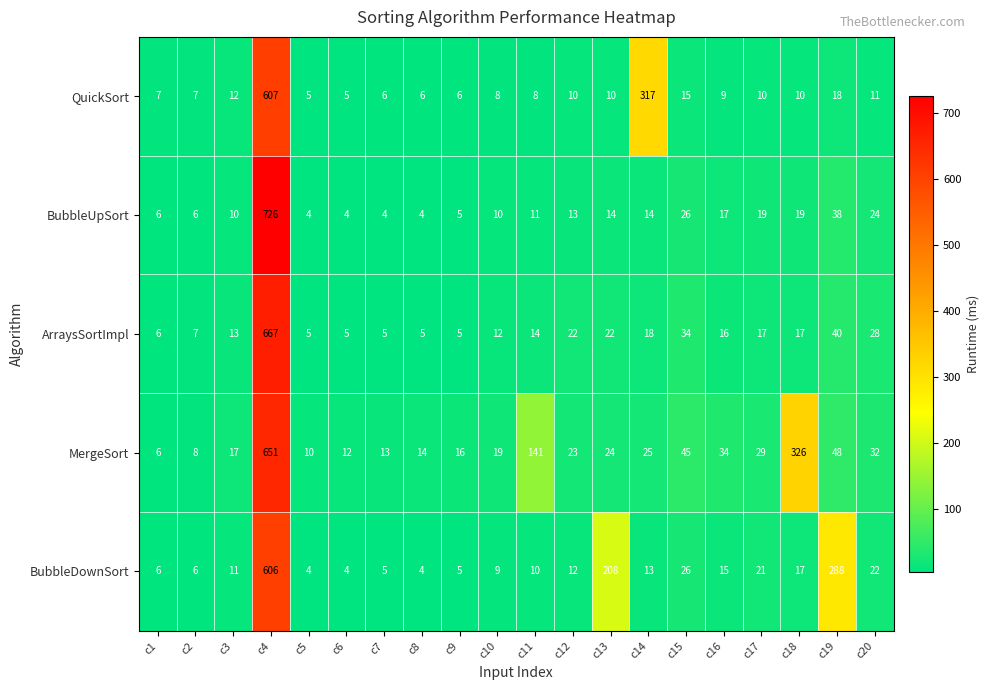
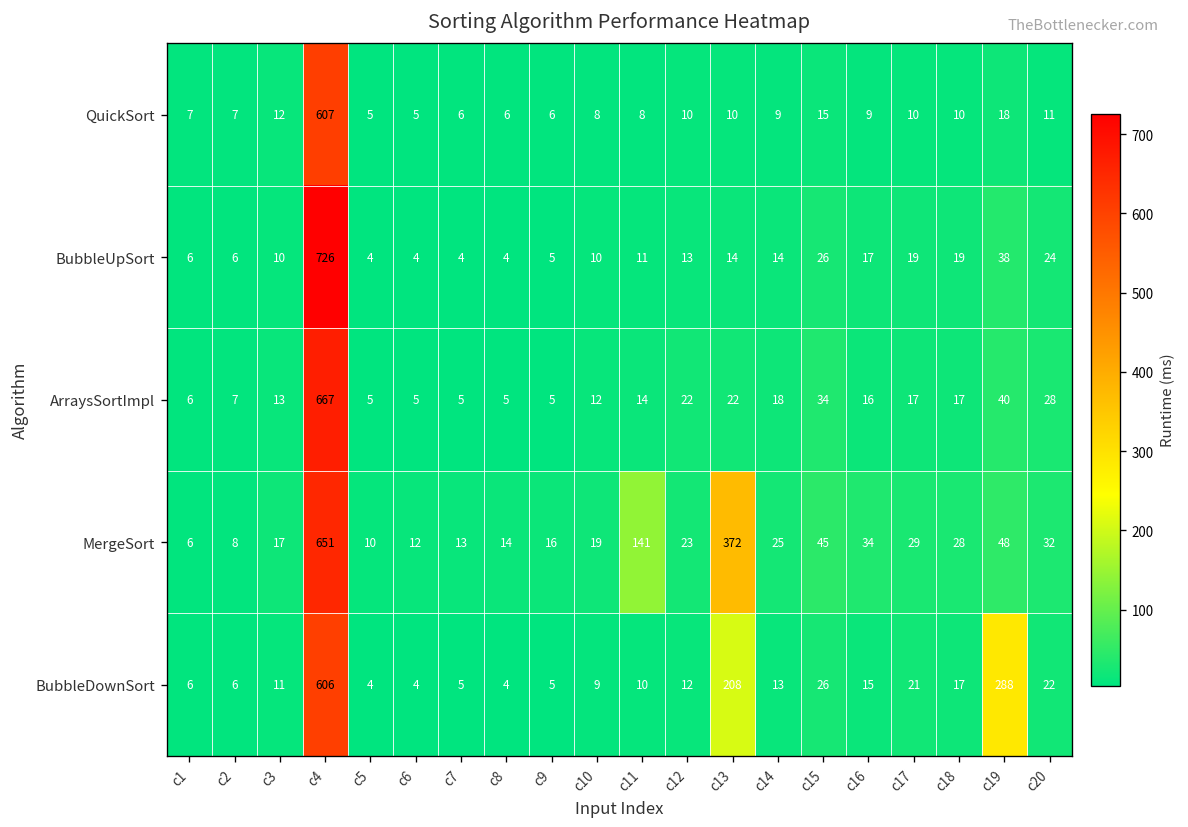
  {
    "QuickSort": {
      "c1": 7,
      "c2": 7,
      "c3": 12,
      "c4": 607,
      "c5": 5,
      "c6": 5,
      "c7": 6,
      "c8": 6,
      "c9": 6,
      "c10": 8,
      "c11": 8,
      "c12": 10,
      "c13": 10,
-     "c14": 317,
+     "c14": 9,
      "c15": 15,
      "c16": 9,
      "c17": 10,
      "c18": 10,
      "c19": 18,
      "c20": 11
    },
    "BubbleUpSort": {
      "c1": 6,
      "c2": 6,
      "c3": 10,
      "c4": 726,
      "c5": 4,
      "c6": 4,
      "c7": 4,
      "c8": 4,
      "c9": 5,
      "c10": 10,
      "c11": 11,
      "c12": 13,
      "c13": 14,
      "c14": 14,
      "c15": 26,
      "c16": 17,
      "c17": 19,
      "c18": 19,
      "c19": 38,
      "c20": 24
    },
    "ArraysSortImpl": {
      "c1": 6,
      "c2": 7,
      "c3": 13,
      "c4": 667,
      "c5": 5,
      "c6": 5,
      "c7": 5,
      "c8": 5,
      "c9": 5,
      "c10": 12,
      "c11": 14,
      "c12": 22,
      "c13": 22,
      "c14": 18,
      "c15": 34,
      "c16": 16,
      "c17": 17,
      "c18": 17,
      "c19": 40,
      "c20": 28
    },
    "MergeSort": {
      "c1": 6,
      "c2": 8,
      "c3": 17,
      "c4": 651,
      "c5": 10,
      "c6": 12,
      "c7": 13,
      "c8": 14,
      "c9": 16,
      "c10": 19,
      "c11": 141,
      "c12": 23,
-     "c13": 24,
+     "c13": 372,
      "c14": 25,
      "c15": 45,
      "c16": 34,
      "c17": 29,
-     "c18": 326,
+     "c18": 28,
      "c19": 48,
      "c20": 32
    },
    "BubbleDownSort": {
      "c1": 6,
      "c2": 6,
      "c3": 11,
      "c4": 606,
      "c5": 4,
      "c6": 4,
      "c7": 5,
      "c8": 4,
      "c9": 5,
      "c10": 9,
      "c11": 10,
      "c12": 12,
      "c13": 208,
      "c14": 13,
      "c15": 26,
      "c16": 15,
      "c17": 21,
      "c18": 17,
      "c19": 288,
      "c20": 22
    }
  }
